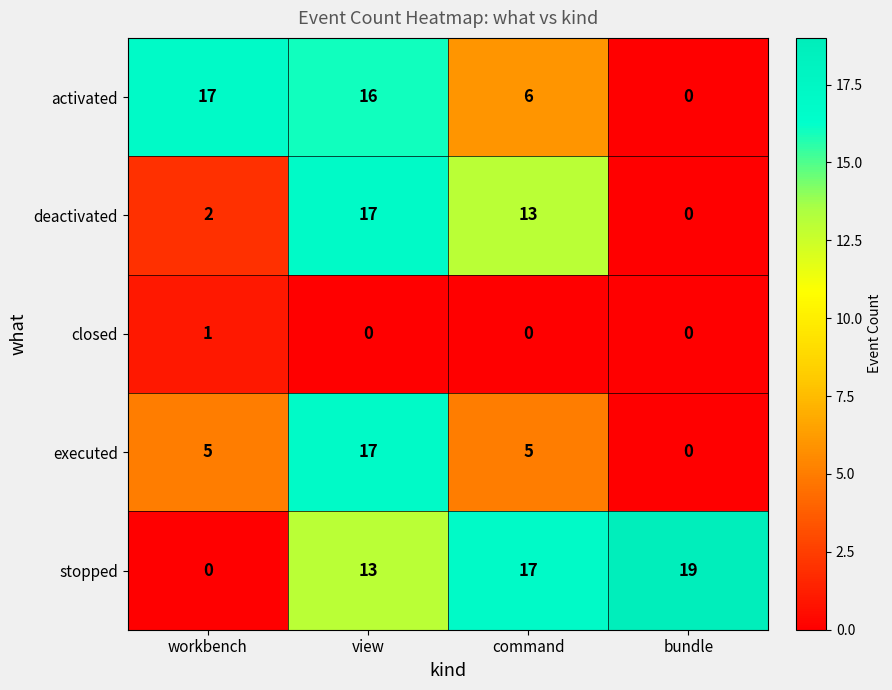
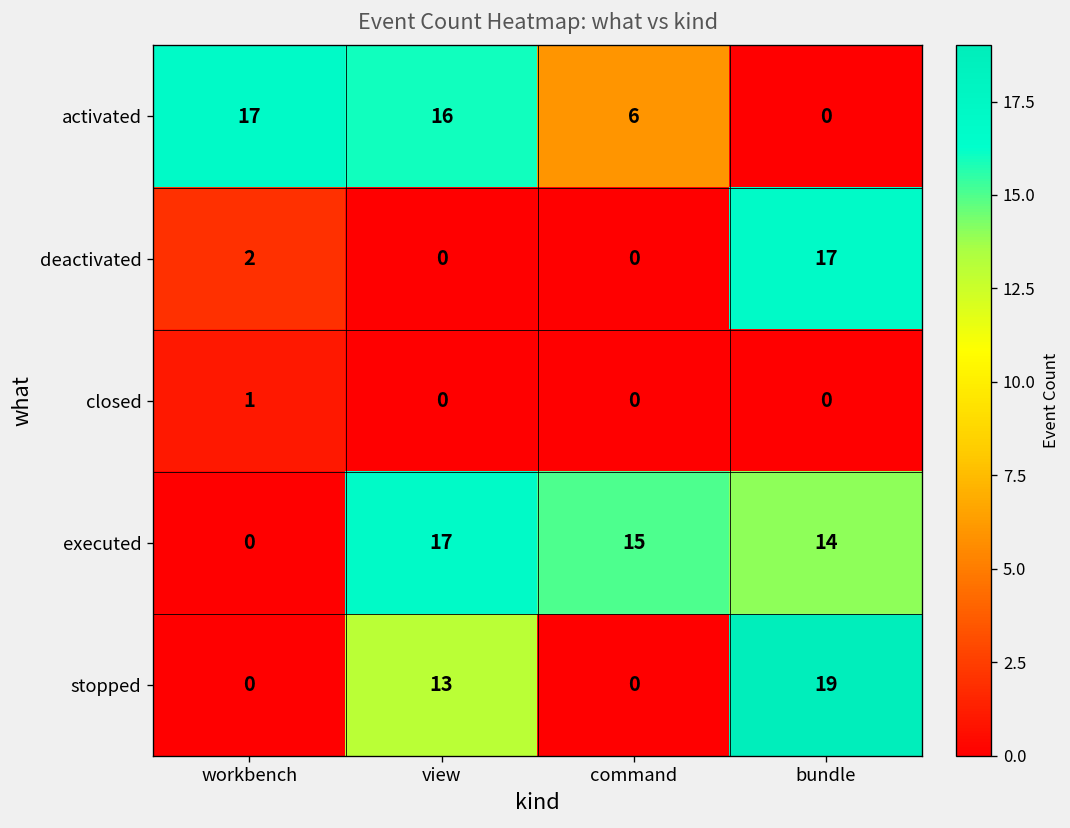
  {
    "activated": {
      "workbench": 17,
      "view": 16,
      "command": 6,
      "bundle": 0
    },
    "deactivated": {
      "workbench": 2,
-     "view": 17,
-     "command": 13,
-     "bundle": 0
+     "view": 0,
+     "command": 0,
+     "bundle": 17
    },
    "closed": {
      "workbench": 1,
      "view": 0,
      "command": 0,
      "bundle": 0
    },
    "executed": {
-     "workbench": 5,
+     "workbench": 0,
      "view": 17,
-     "command": 5,
-     "bundle": 0
+     "command": 15,
+     "bundle": 14
    },
    "stopped": {
      "workbench": 0,
      "view": 13,
-     "command": 17,
+     "command": 0,
      "bundle": 19
    }
  }
